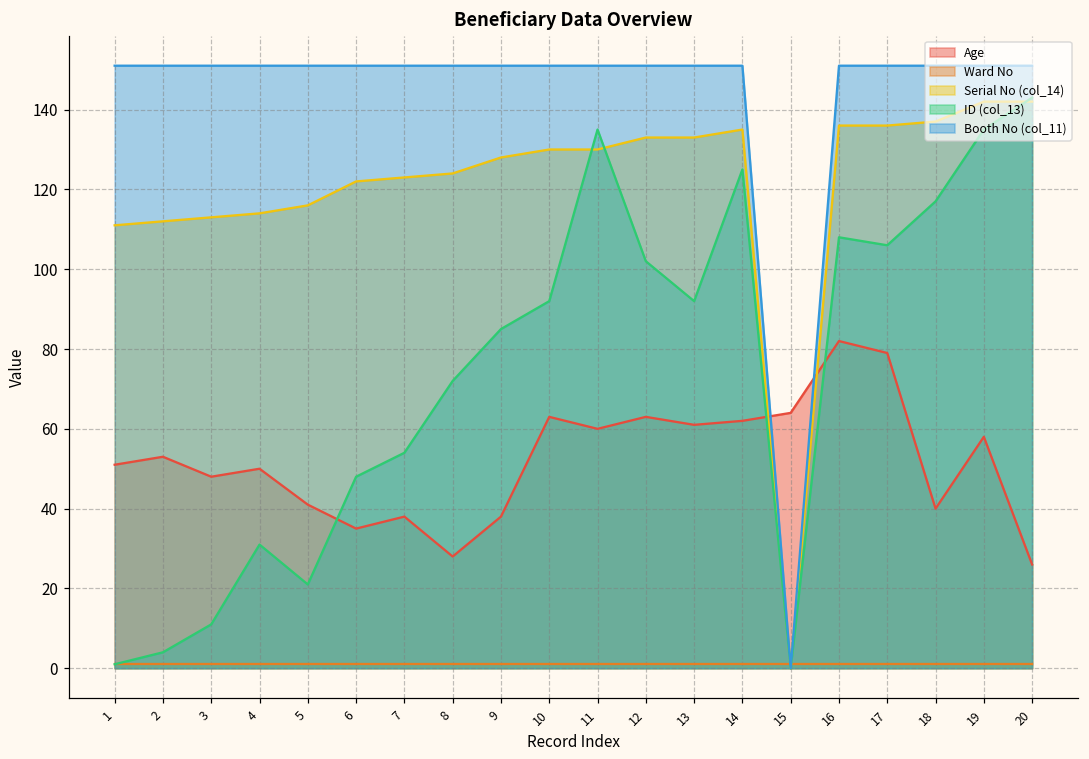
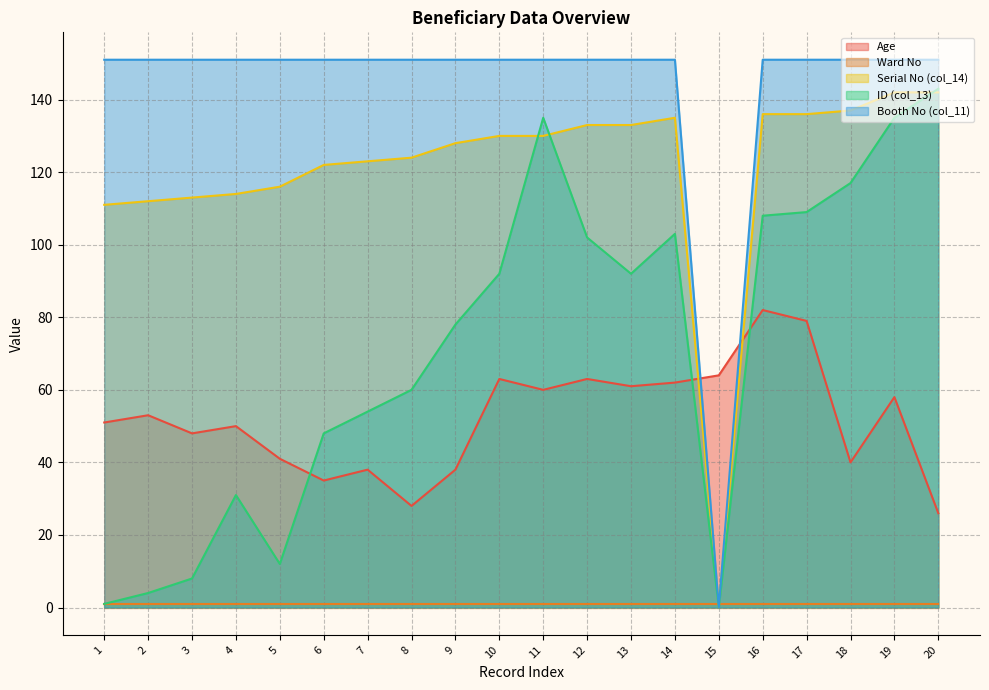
  {
    "ID (col_13)": {
      "2": 4,
-     "3": 11,
+     "3": 8,
      "4": 31,
-     "5": 21,
+     "5": 12,
      "6": 48,
      "7": 54,
-     "8": 72,
-     "9": 85,
+     "8": 60,
+     "9": 78,
      "10": 92,
      "11": 135,
      "12": 102,
      "13": 92,
-     "14": 125,
+     "14": 103,
      "16": 108,
-     "17": 106,
+     "17": 109,
      "18": 117
    },
    "Booth No (col_11)": {
      "1": 151,
      "2": 151,
      "3": 151,
      "4": 151,
      "5": 151,
      "6": 151,
      "7": 151,
      "8": 151,
      "9": 151,
      "10": 151,
      "11": 151,
      "12": 151,
      "13": 151,
      "14": 151,
      "16": 151,
      "17": 151
    }
  }
